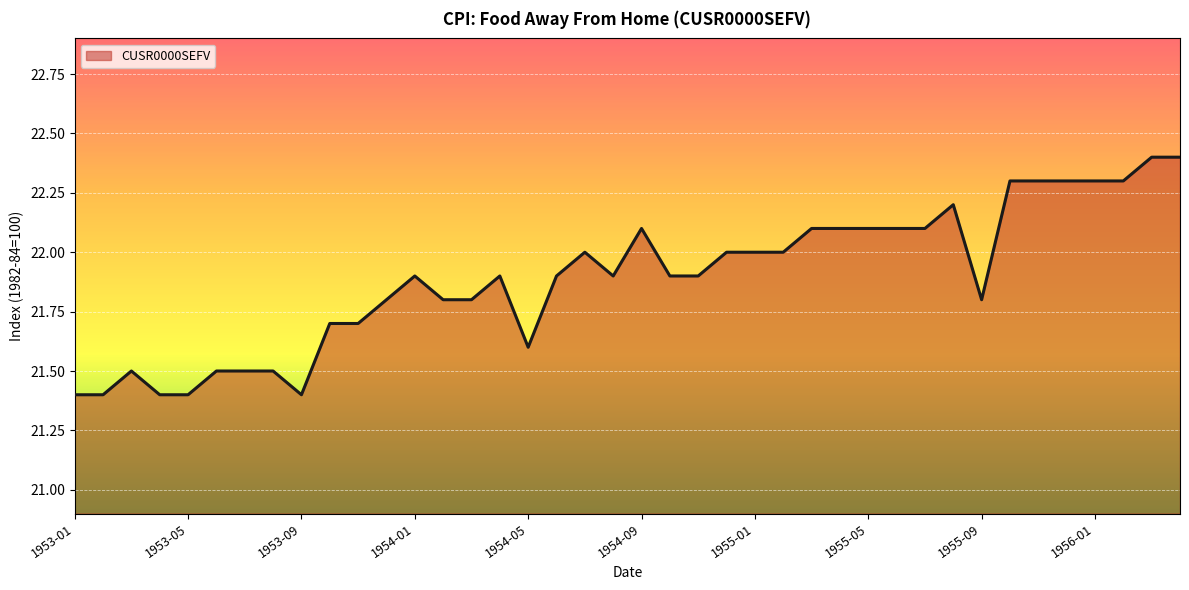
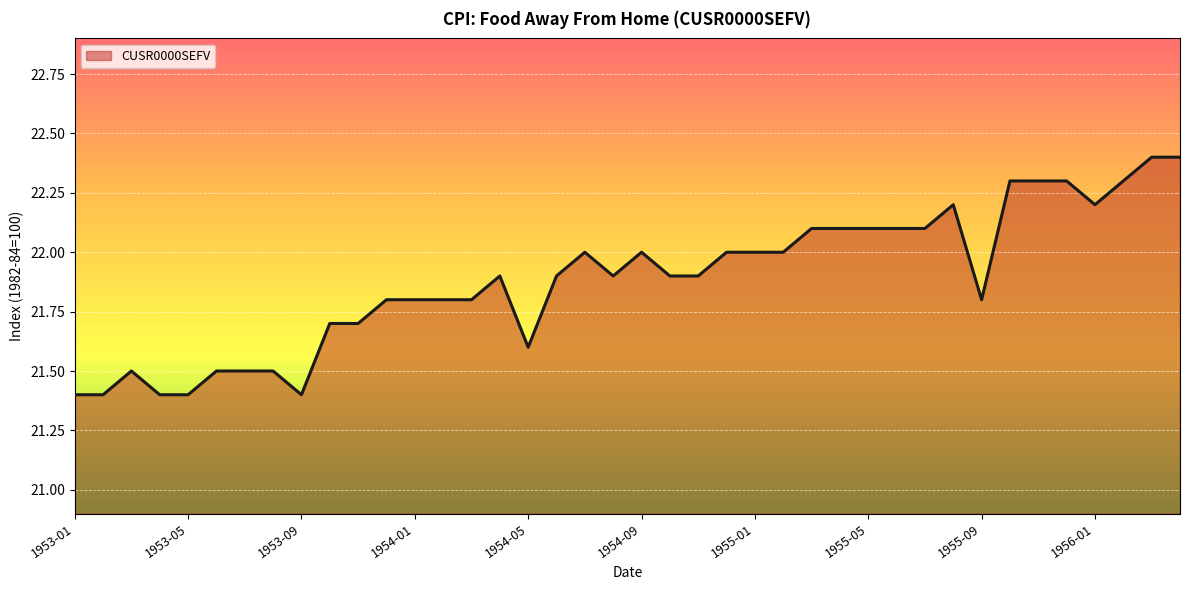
  {
    "1953-01": 21.4,
    "1953-05": 21.4,
    "1953-09": 21.4,
-   "1954-01": 21.9,
+   "1954-01": 21.8,
    "1954-05": 21.6,
-   "1954-09": 22.1,
+   "1954-09": 22.0,
    "1955-01": 22.0,
    "1955-05": 22.1,
    "1955-09": 21.8,
-   "1956-01": 22.3
+   "1956-01": 22.2
  }
